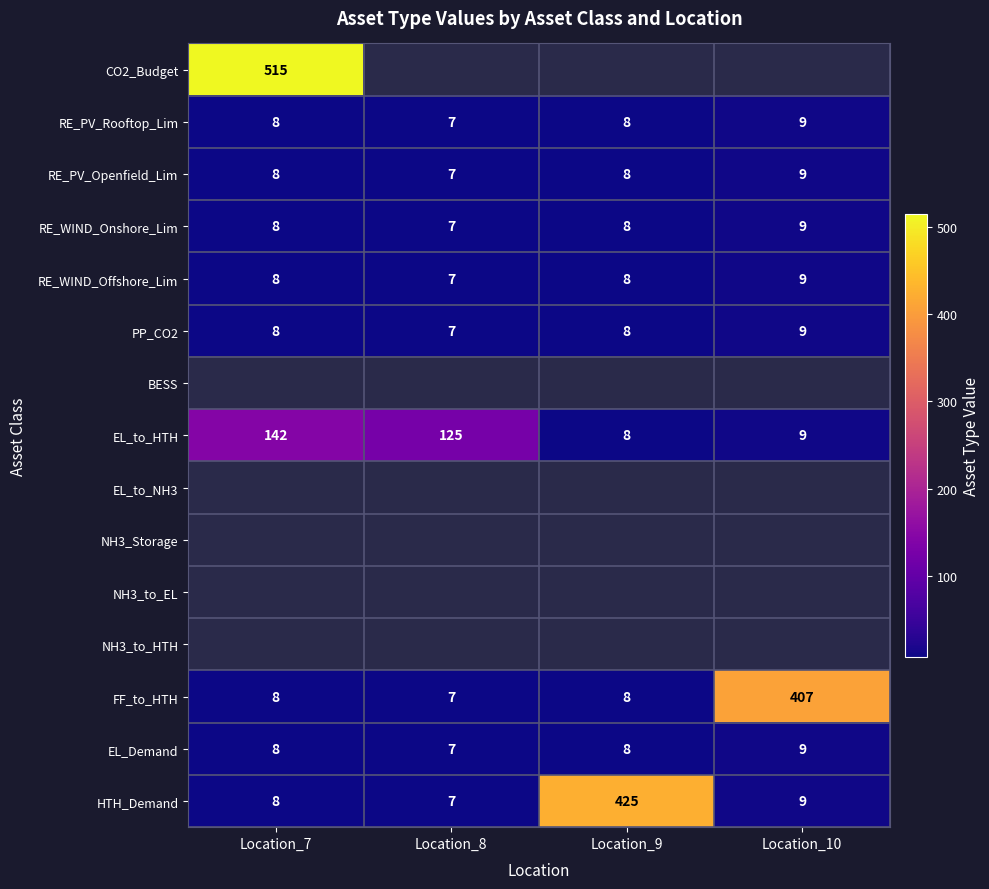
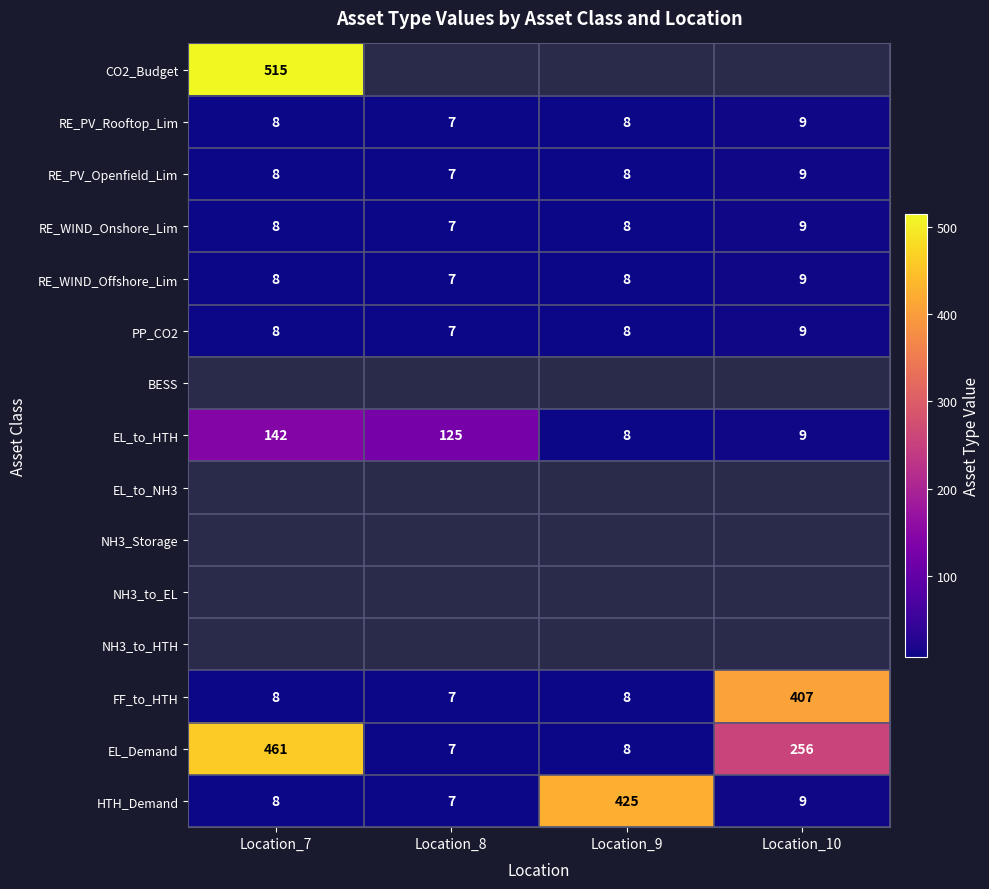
  {
    "CO2_Budget": {
      "Location_7": 515
    },
    "RE_PV_Rooftop_Lim": {
      "Location_7": 8,
      "Location_8": 7,
      "Location_9": 8,
      "Location_10": 9
    },
    "RE_PV_Openfield_Lim": {
      "Location_7": 8,
      "Location_8": 7,
      "Location_9": 8,
      "Location_10": 9
    },
    "RE_WIND_Onshore_Lim": {
      "Location_7": 8,
      "Location_8": 7,
      "Location_9": 8,
      "Location_10": 9
    },
    "RE_WIND_Offshore_Lim": {
      "Location_7": 8,
      "Location_8": 7,
      "Location_9": 8,
      "Location_10": 9
    },
    "PP_CO2": {
      "Location_7": 8,
      "Location_8": 7,
      "Location_9": 8,
      "Location_10": 9
    },
    "EL_to_HTH": {
      "Location_7": 142,
      "Location_8": 125,
      "Location_9": 8,
      "Location_10": 9
    },
    "FF_to_HTH": {
      "Location_7": 8,
      "Location_8": 7,
      "Location_9": 8,
      "Location_10": 407
    },
    "EL_Demand": {
-     "Location_7": 8,
+     "Location_7": 461,
      "Location_8": 7,
      "Location_9": 8,
-     "Location_10": 9
+     "Location_10": 256
    },
    "HTH_Demand": {
      "Location_7": 8,
      "Location_8": 7,
      "Location_9": 425,
      "Location_10": 9
    }
  }
